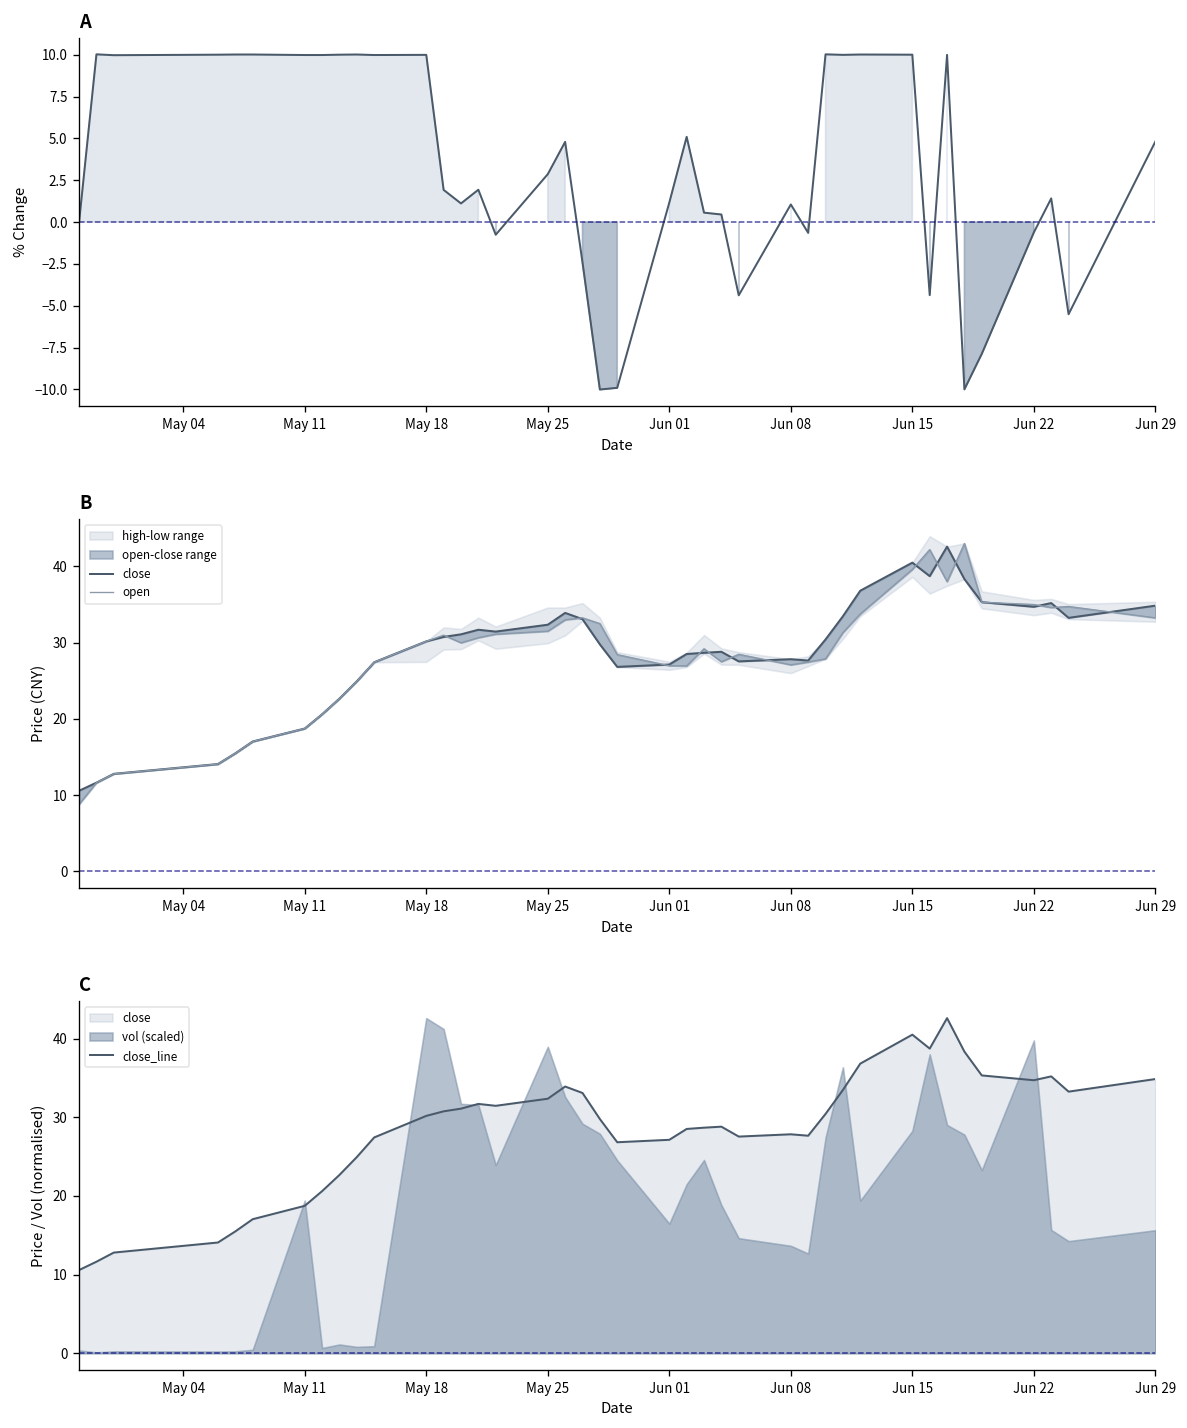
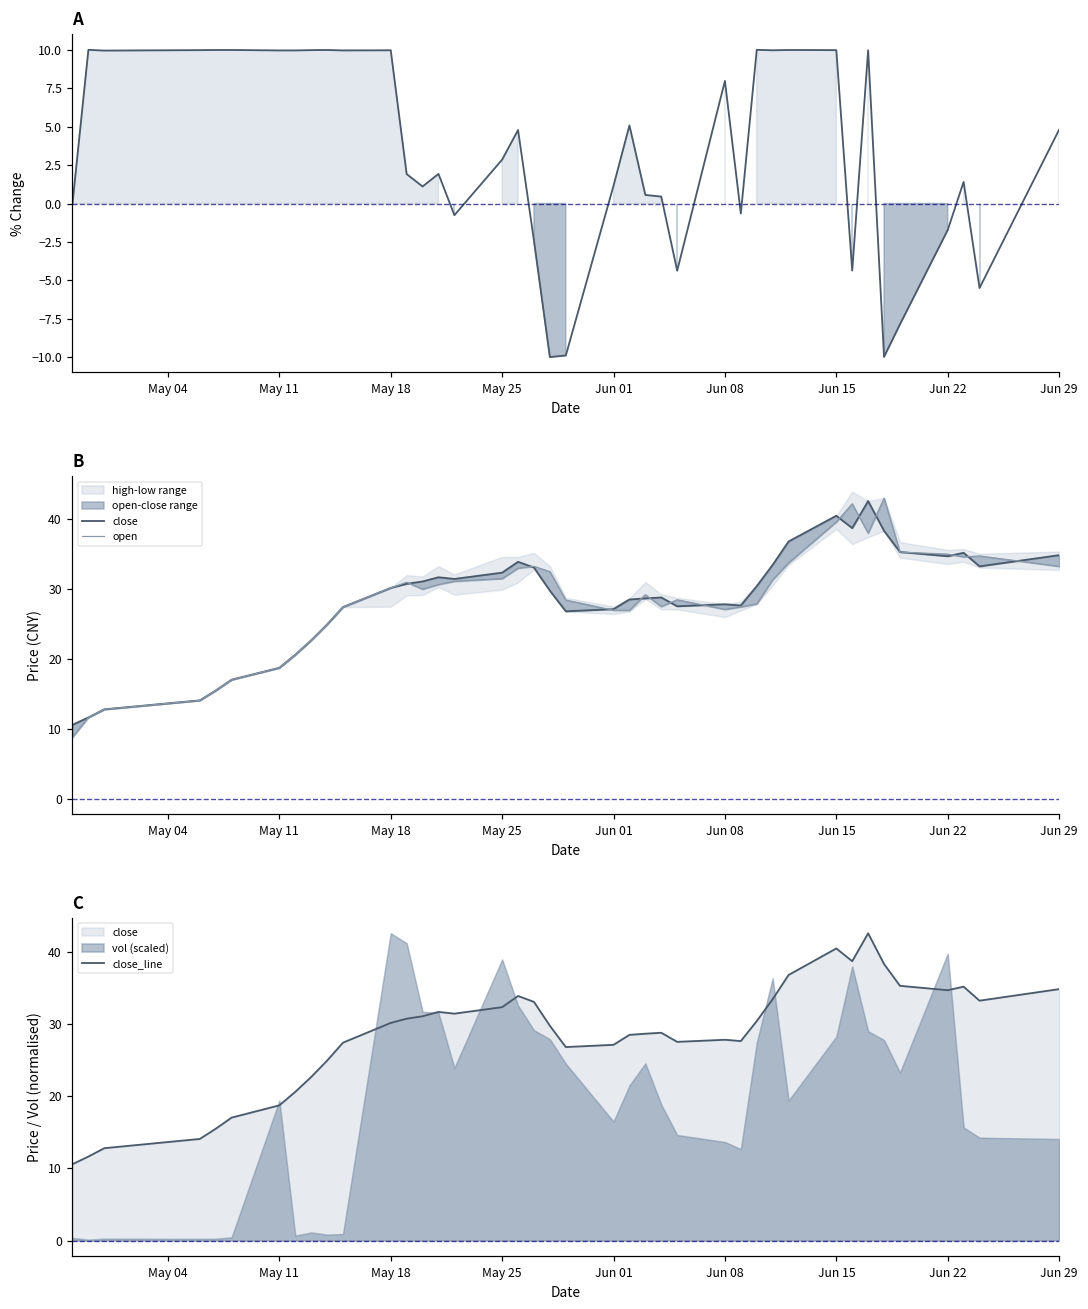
  {
    "A": {
      "May 11": 10.0,
      "May 18": 10.0,
      "May 25": 2.9,
      "Jun 01": 1.2,
-     "Jun 08": 1.1,
+     "Jun 08": 8.0,
      "Jun 15": 10.0,
-     "Jun 22": -0.6,
+     "Jun 22": -1.7,
      "Jun 29": 4.8
    },
    "C": {
      "close": {
        "May 11": 19,
        "May 18": 30,
        "May 25": 32,
        "Jun 01": 27,
        "Jun 08": 28,
        "Jun 15": 40,
        "Jun 22": 35,
        "Jun 29": 35
      },
      "vol (scaled)": {
        "May 11": 19,
        "May 18": 43,
        "May 25": 39,
        "Jun 01": 16,
        "Jun 08": 14,
        "Jun 15": 28,
        "Jun 22": 40,
-       "Jun 29": 16
+       "Jun 29": 14
      }
    }
  }
